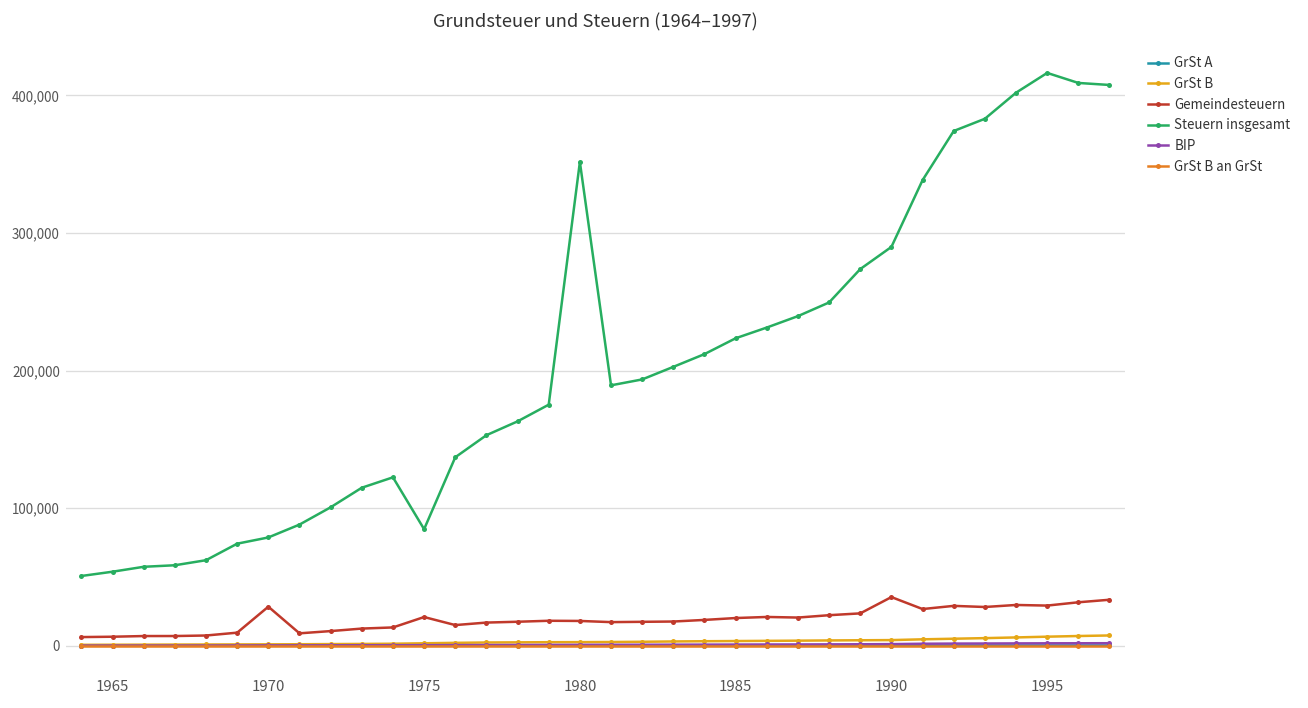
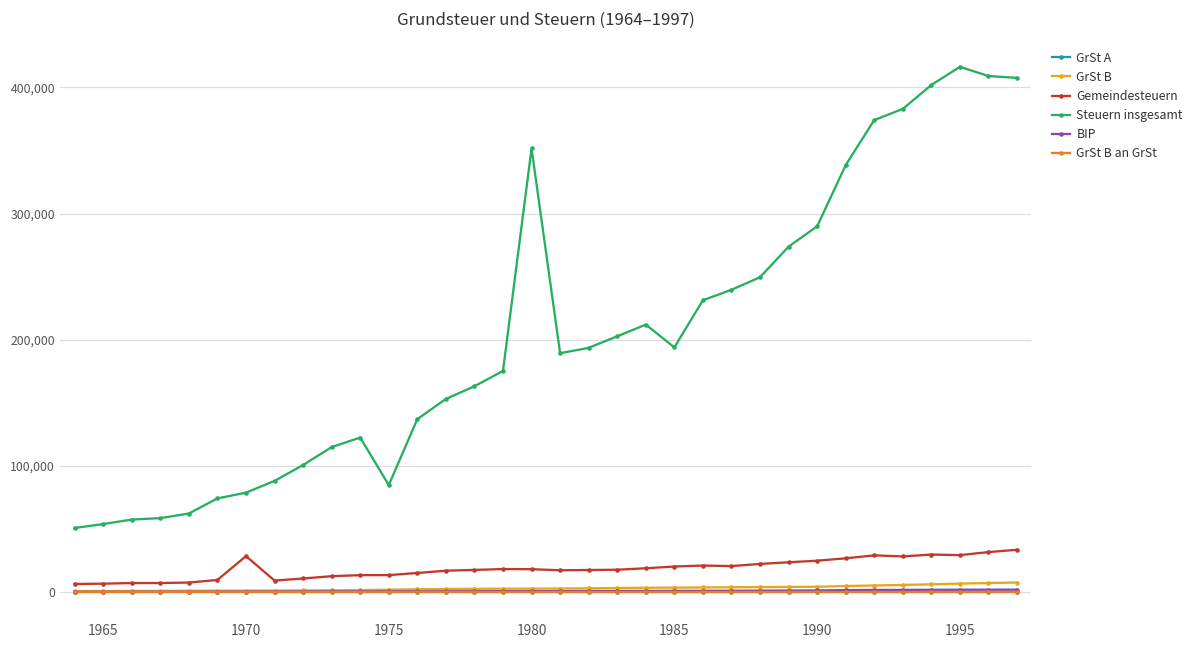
  {
    "Gemeindesteuern": {
      "1965": "7,000",
      "1970": "29,000",
-     "1975": "21,000",
+     "1975": "13,000",
      "1980": "18,000",
      "1985": "20,000",
-     "1990": "35,000",
+     "1990": "25,000",
      "1995": "29,000"
    },
    "Steuern insgesamt": {
      "1965": "54,000",
      "1970": "79,000",
      "1975": "85,000",
      "1980": "352,000",
-     "1985": "224,000",
+     "1985": "194,000",
      "1990": "290,000",
      "1995": "416,000"
    }
  }
